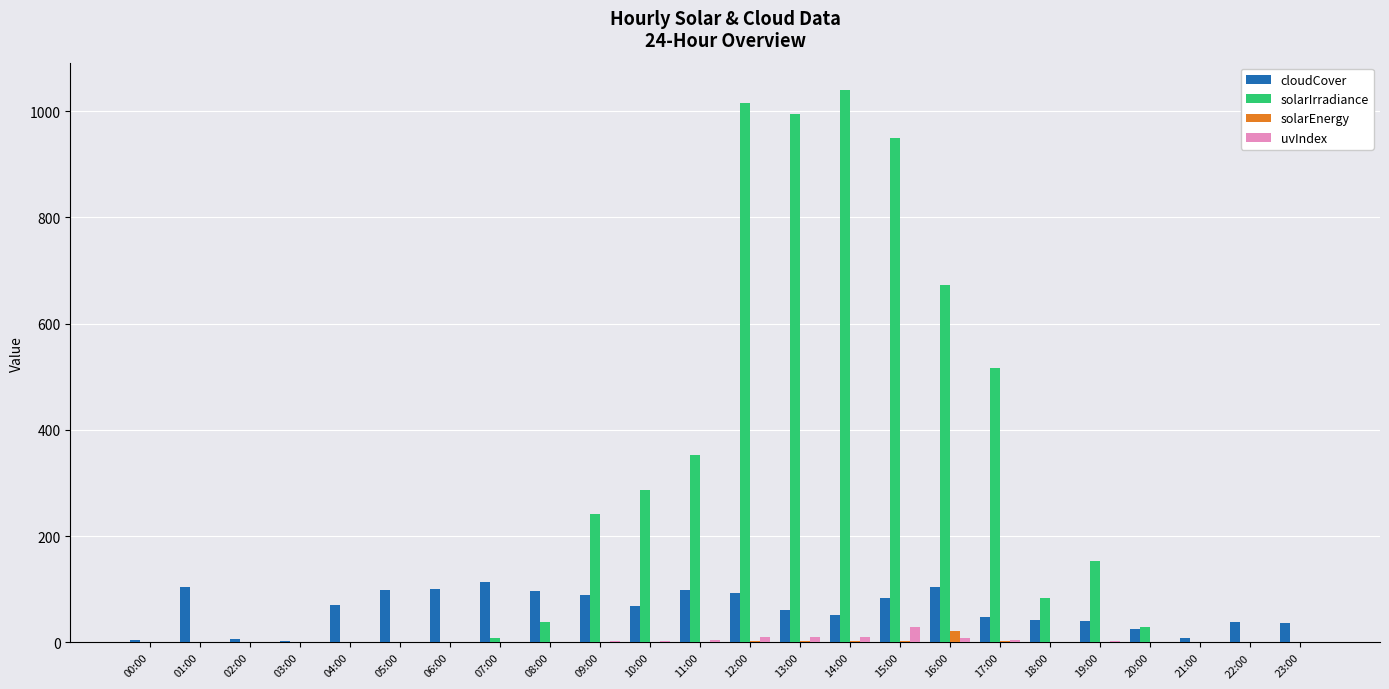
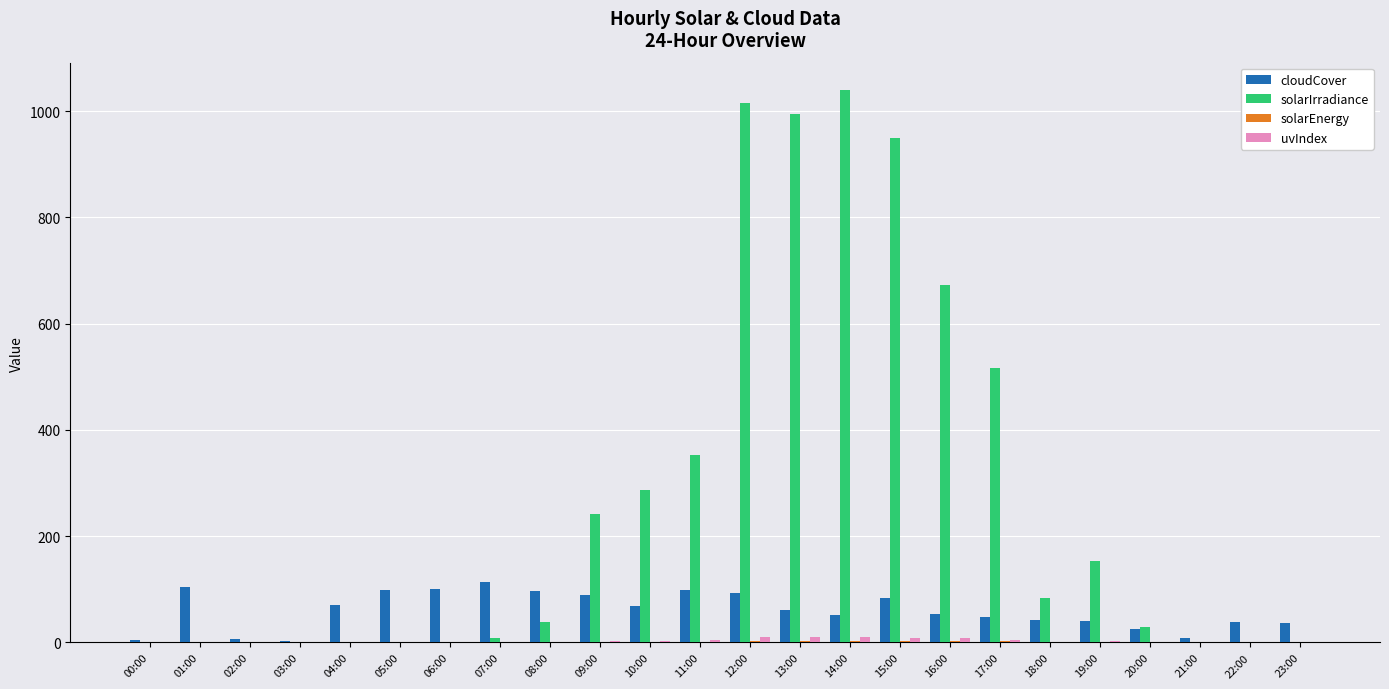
  {
    "cloudCover": {
      "01:00": 100,
      "02:00": 10,
      "04:00": 70,
      "05:00": 100,
      "06:00": 100,
      "07:00": 110,
      "08:00": 100,
      "09:00": 90,
      "10:00": 70,
      "11:00": 100,
      "12:00": 90,
      "13:00": 60,
      "14:00": 50,
      "15:00": 80,
-     "16:00": 100,
+     "16:00": 50,
      "17:00": 50,
      "18:00": 40,
      "19:00": 40,
      "20:00": 20,
      "21:00": 10,
      "22:00": 40,
      "23:00": 40
    },
    "solarIrradiance": {
      "00:00": 0,
      "01:00": 0,
      "02:00": 0,
      "03:00": 0,
      "04:00": 0,
      "05:00": 0,
      "06:00": 0,
      "07:00": 10,
      "08:00": 40,
      "09:00": 240,
      "10:00": 290,
      "11:00": 350,
      "12:00": 1020,
      "13:00": 1000,
      "14:00": 1040,
      "15:00": 950,
      "16:00": 670,
      "17:00": 520,
      "18:00": 80,
      "19:00": 150,
      "20:00": 30,
      "21:00": 0,
      "22:00": 0,
      "23:00": 0
    },
    "solarEnergy": {
      "00:00": 0,
      "01:00": 0,
      "02:00": 0,
      "03:00": 0,
      "04:00": 0,
      "05:00": 0,
      "06:00": 0,
      "07:00": 0,
-     "16:00": 20,
+     "16:00": 0,
      "21:00": 0,
      "22:00": 0,
      "23:00": 0
    },
    "uvIndex": {
      "00:00": 0,
      "01:00": 0,
      "02:00": 0,
      "03:00": 0,
      "04:00": 0,
      "05:00": 0,
      "06:00": 0,
      "07:00": 0,
      "08:00": 0,
      "12:00": 10,
      "13:00": 10,
      "14:00": 10,
-     "15:00": 30,
+     "15:00": 10,
      "16:00": 10,
      "17:00": 10,
      "20:00": 0,
      "21:00": 0,
      "22:00": 0,
      "23:00": 0
    }
  }
